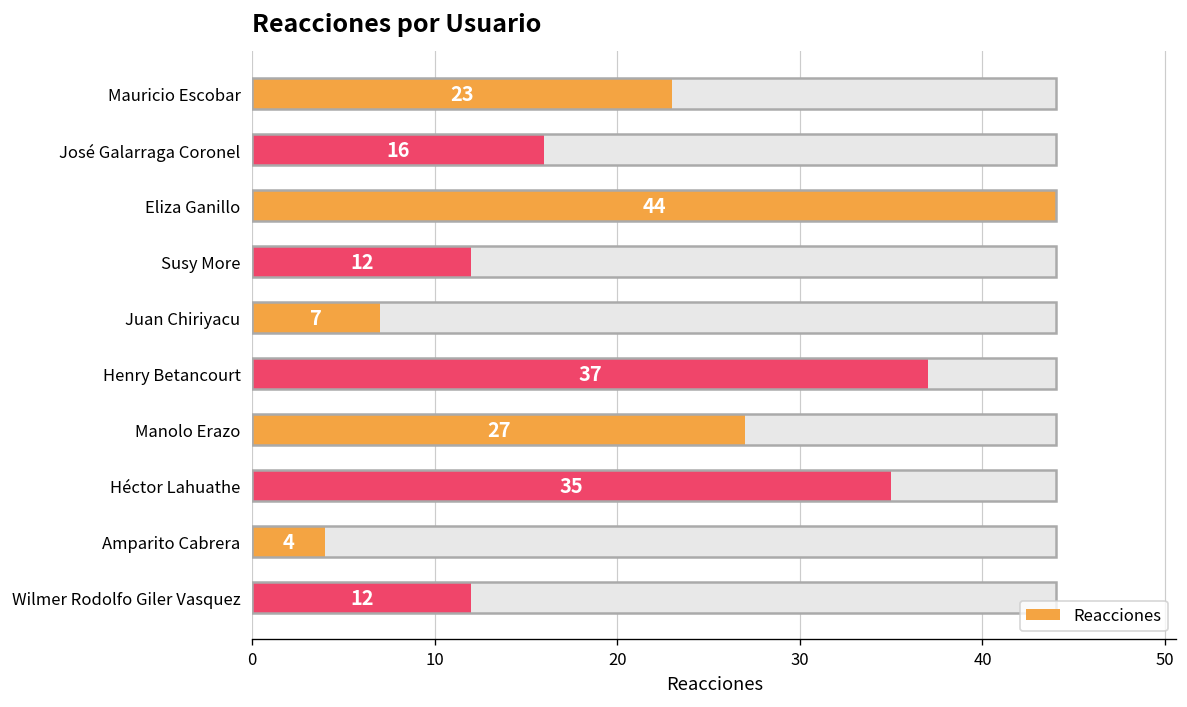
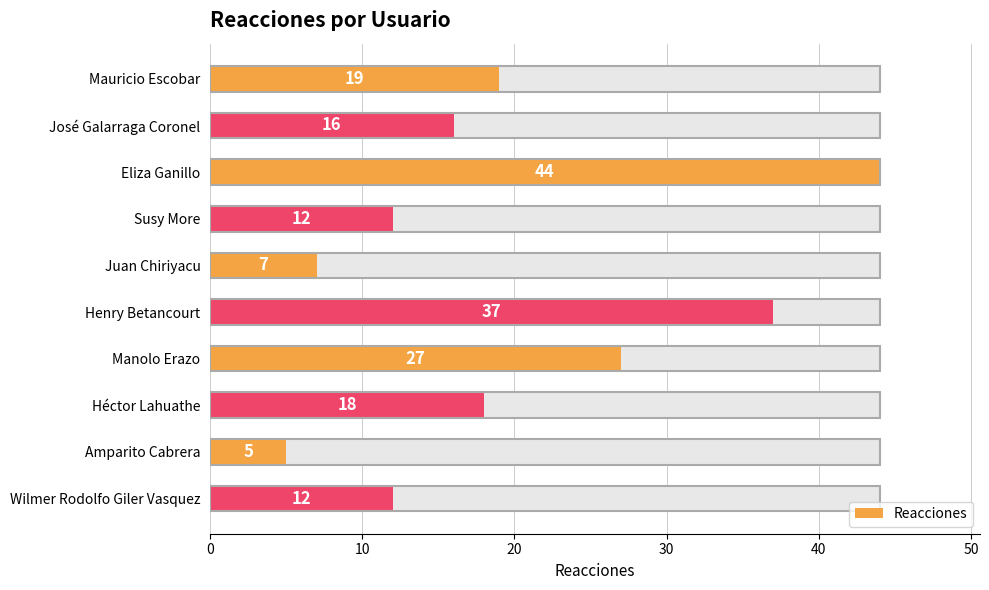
  {
    "Reacciones": {
-     "Mauricio Escobar": 23,
+     "Mauricio Escobar": 19,
      "Eliza Ganillo": 44,
-     "Héctor Lahuathe": 35,
-     "Amparito Cabrera": 4
+     "Héctor Lahuathe": 18,
+     "Amparito Cabrera": 5
    }
  }
